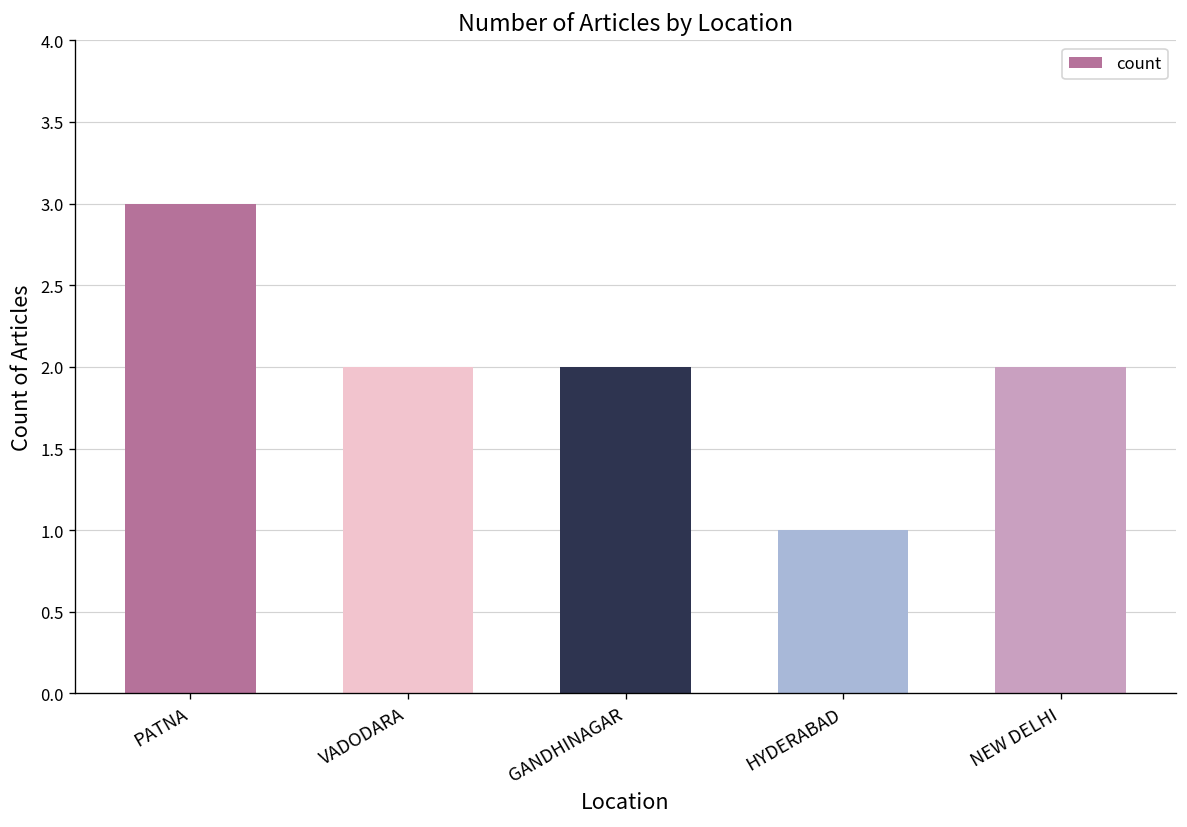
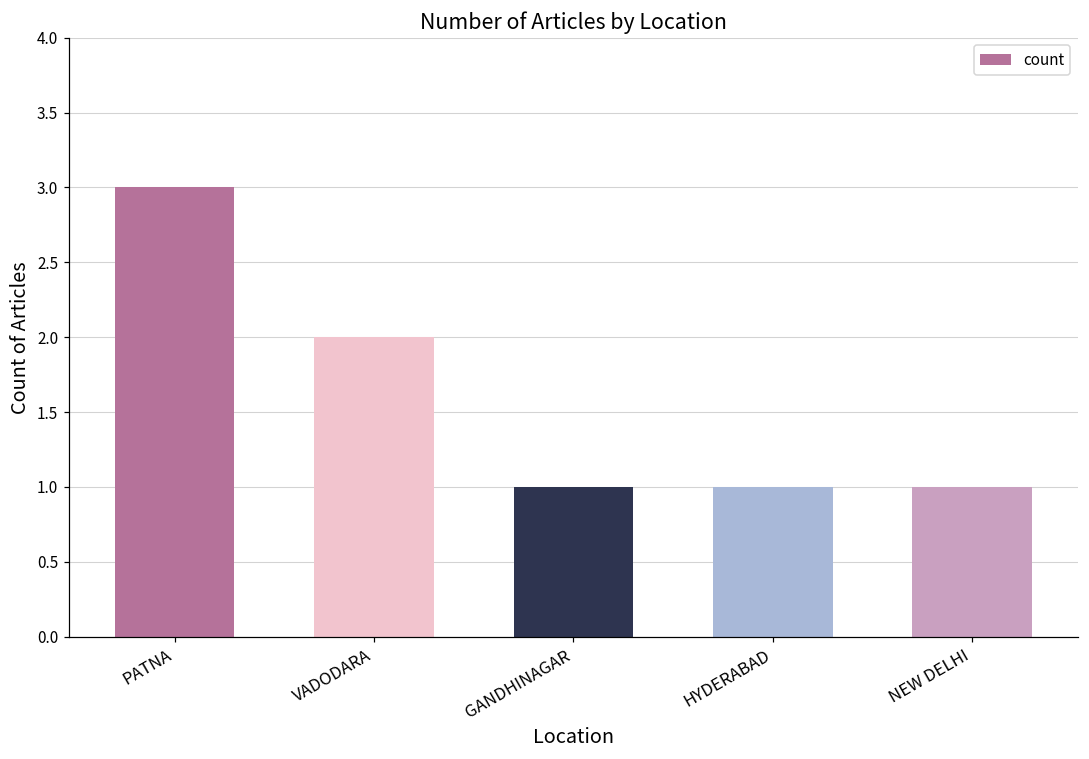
  {
    "PATNA": 3,
    "VADODARA": 2,
-   "GANDHINAGAR": 2,
+   "GANDHINAGAR": 1,
    "HYDERABAD": 1,
-   "NEW DELHI": 2
+   "NEW DELHI": 1
  }
